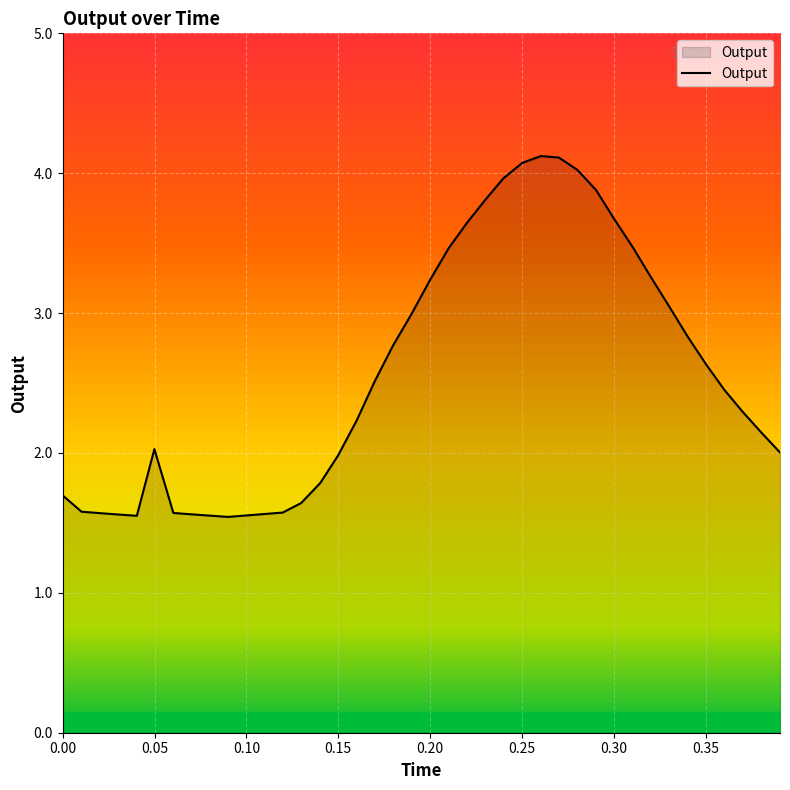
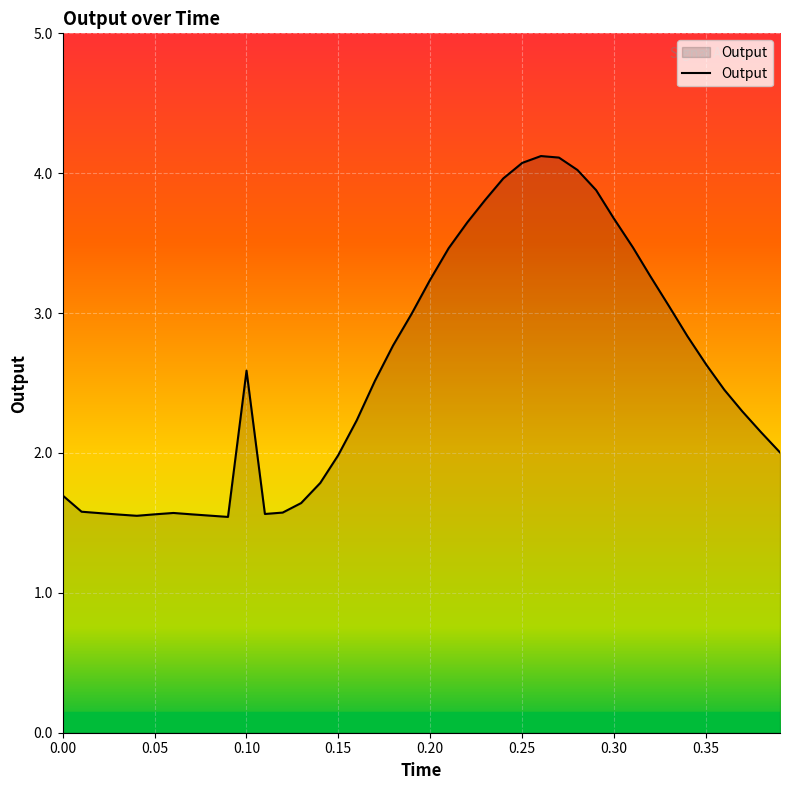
  {
    "0.00": 1.70,
-   "0.05": 2.03,
-   "0.10": 1.55,
+   "0.05": 1.56,
+   "0.10": 2.59,
    "0.15": 1.98,
    "0.25": 4.07
  }
